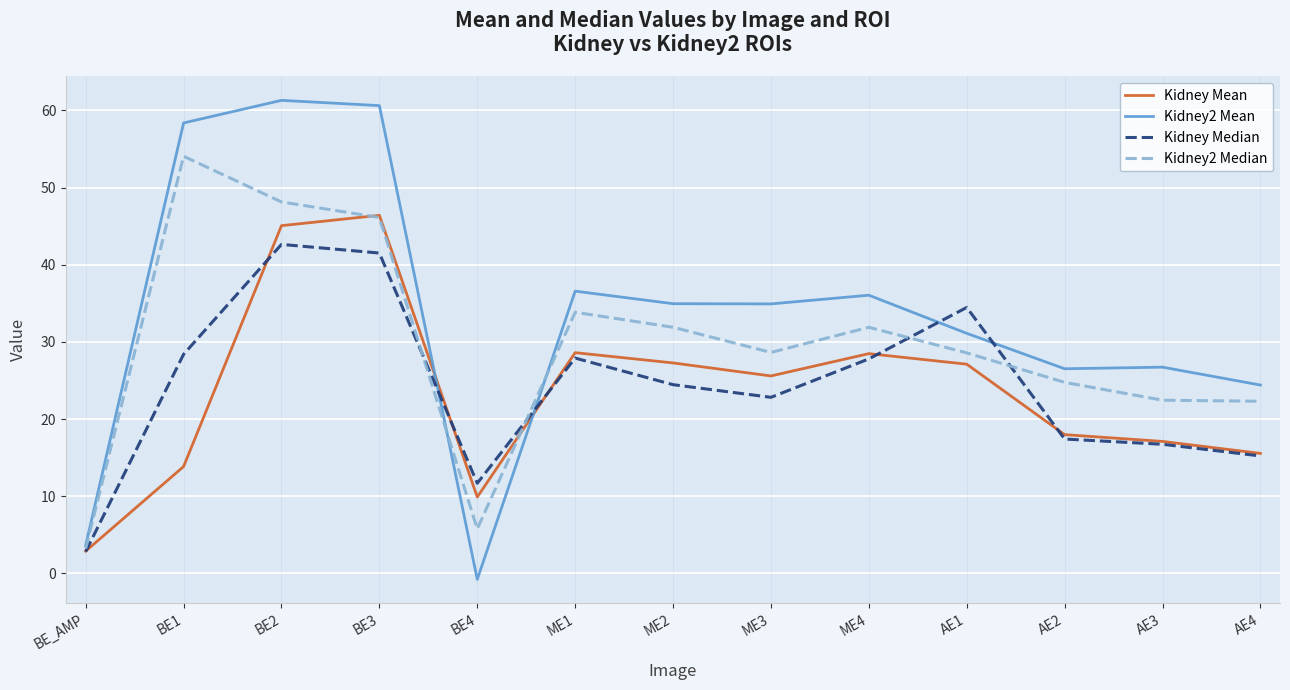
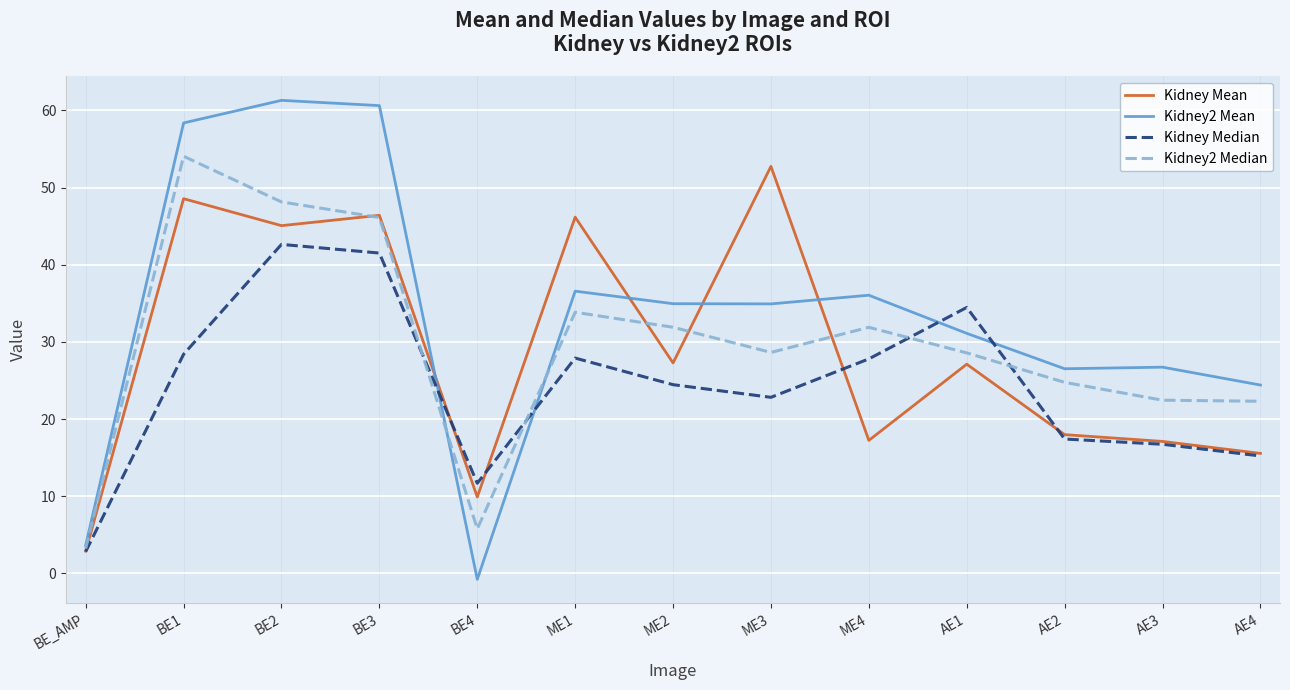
  {
    "Kidney Mean": {
-     "BE1": 14,
+     "BE1": 49,
      "BE2": 45,
      "BE4": 10,
-     "ME1": 29,
+     "ME1": 46,
      "ME2": 27,
-     "ME3": 26,
-     "ME4": 28,
+     "ME3": 53,
+     "ME4": 17,
      "AE1": 27,
      "AE2": 18,
      "AE3": 17,
      "AE4": 16
    },
    "Kidney Median": {
      "BE1": 28,
      "BE2": 43,
      "BE3": 42,
      "BE4": 12,
      "ME1": 28,
      "ME2": 24,
      "ME3": 23,
      "ME4": 28,
      "AE1": 34,
      "AE2": 17,
      "AE3": 17,
      "AE4": 15
    }
  }
